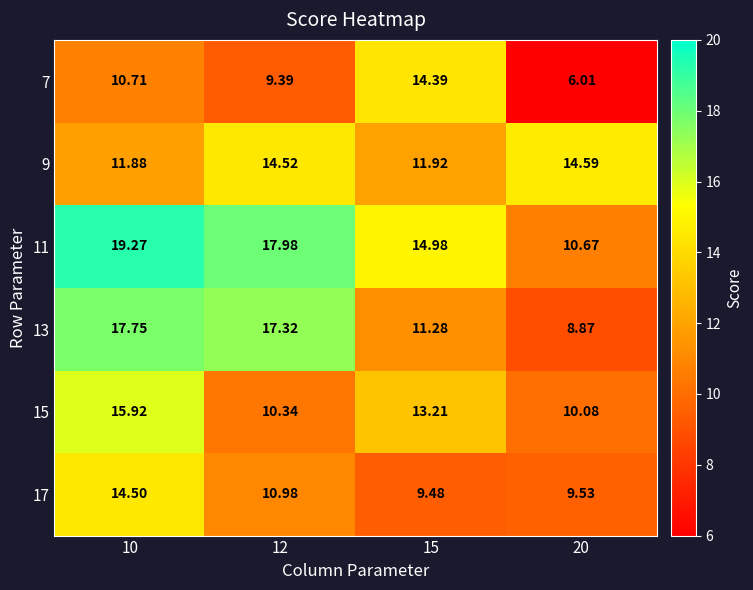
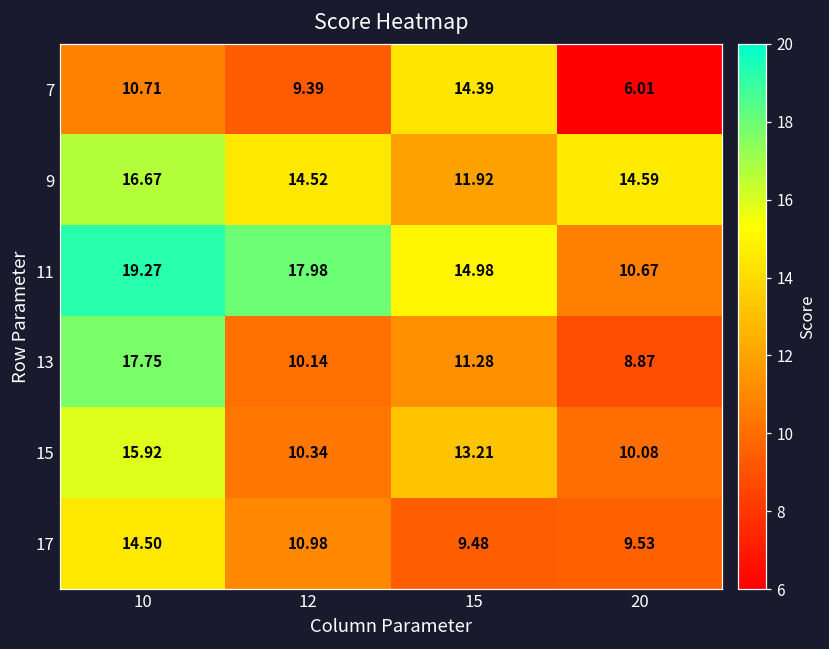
  {
    "7": {
      "10": 10.71,
      "12": 9.39,
      "15": 14.39,
      "20": 6.01
    },
    "9": {
-     "10": 11.88,
+     "10": 16.67,
      "12": 14.52,
      "15": 11.92,
      "20": 14.59
    },
    "11": {
      "10": 19.27,
      "12": 17.98,
      "15": 14.98,
      "20": 10.67
    },
    "13": {
      "10": 17.75,
-     "12": 17.32,
+     "12": 10.14,
      "15": 11.28,
      "20": 8.87
    },
    "15": {
      "10": 15.92,
      "12": 10.34,
      "15": 13.21,
      "20": 10.08
    },
    "17": {
      "10": 14.50,
      "12": 10.98,
      "15": 9.48,
      "20": 9.53
    }
  }
